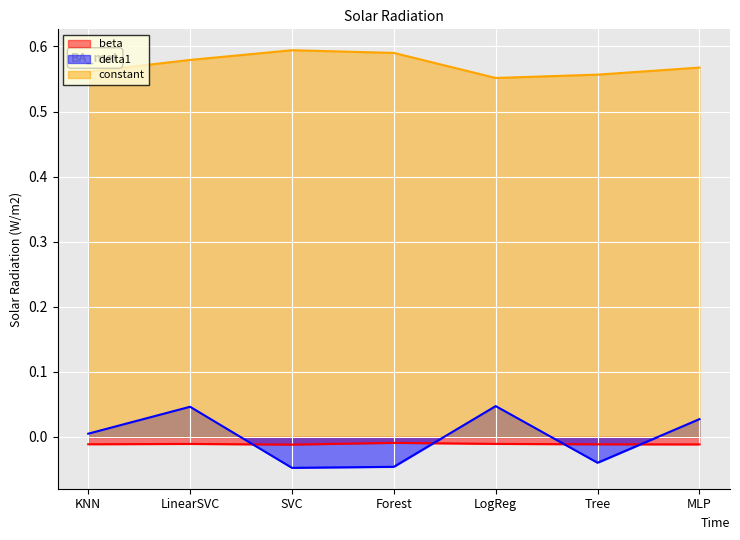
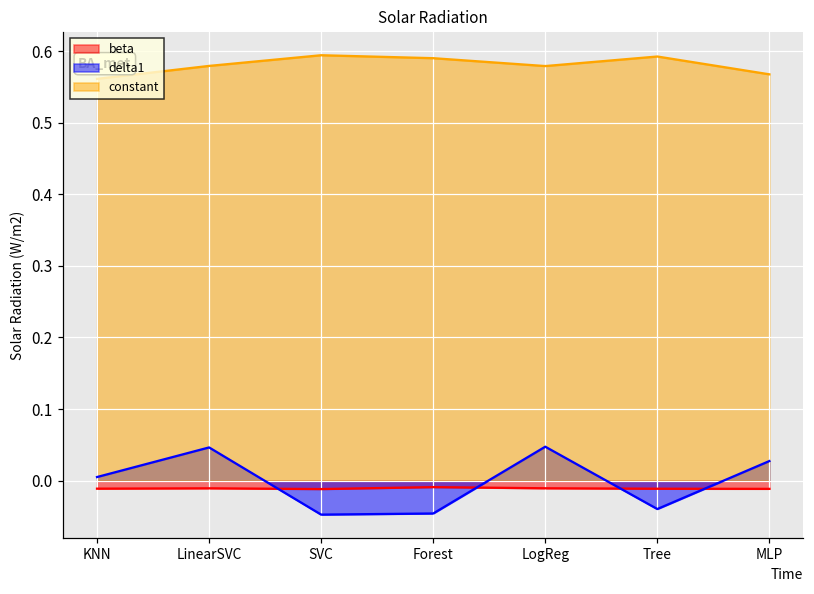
  {
    "constant": {
      "LinearSVC": 0.58,
      "SVC": 0.59,
      "Forest": 0.59,
-     "LogReg": 0.55,
-     "Tree": 0.56,
+     "LogReg": 0.58,
+     "Tree": 0.59,
      "MLP": 0.57
    }
  }
